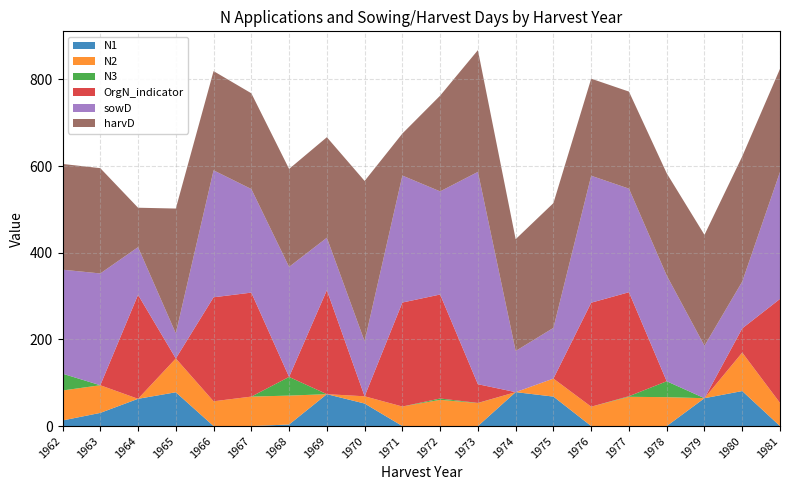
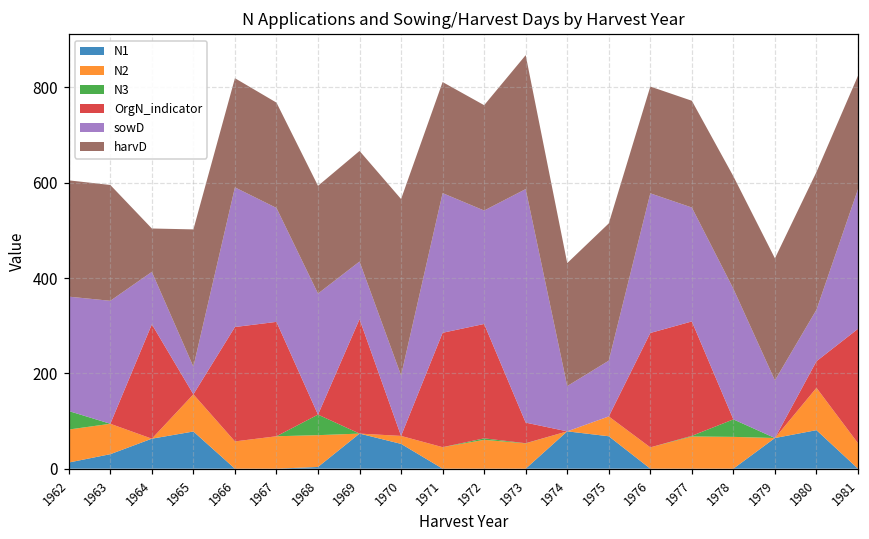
  {
    "N1": {
      "1962": 10,
      "1963": 30,
      "1965": 80,
      "1966": 0,
      "1967": 0,
      "1970": 50,
      "1971": 0,
      "1972": 0,
      "1973": 0,
      "1975": 70,
      "1976": 0,
      "1977": 0,
      "1978": 0,
      "1980": 80,
      "1981": 0
    },
    "N2": {
      "1962": 70,
      "1968": 70,
      "1978": 70
    },
    "OrgN_indicator": {
      "1964": 240,
      "1966": 240,
      "1967": 240,
      "1969": 240,
      "1971": 240,
      "1972": 240,
      "1973": 40,
      "1976": 240,
      "1977": 240,
      "1980": 60,
      "1981": 240
    },
    "sowD": {
      "1962": 240,
      "1963": 260,
      "1964": 110,
      "1965": 60,
      "1966": 290,
      "1967": 240,
      "1968": 250,
      "1969": 120,
      "1970": 130,
      "1971": 290,
      "1972": 240,
      "1973": 490,
      "1974": 100,
      "1975": 120,
      "1976": 290,
      "1977": 240,
-     "1978": 240,
+     "1978": 270,
      "1979": 120,
      "1980": 110,
      "1981": 290
    },
    "harvD": {
      "1962": 240,
      "1963": 240,
      "1964": 90,
      "1965": 290,
      "1966": 230,
      "1967": 220,
      "1968": 230,
      "1969": 230,
      "1970": 370,
-     "1971": 100,
+     "1971": 230,
      "1972": 220,
      "1973": 280,
      "1974": 260,
      "1975": 290,
      "1976": 220,
      "1977": 220,
      "1978": 240,
      "1979": 260,
      "1980": 290,
      "1981": 240
    }
  }
